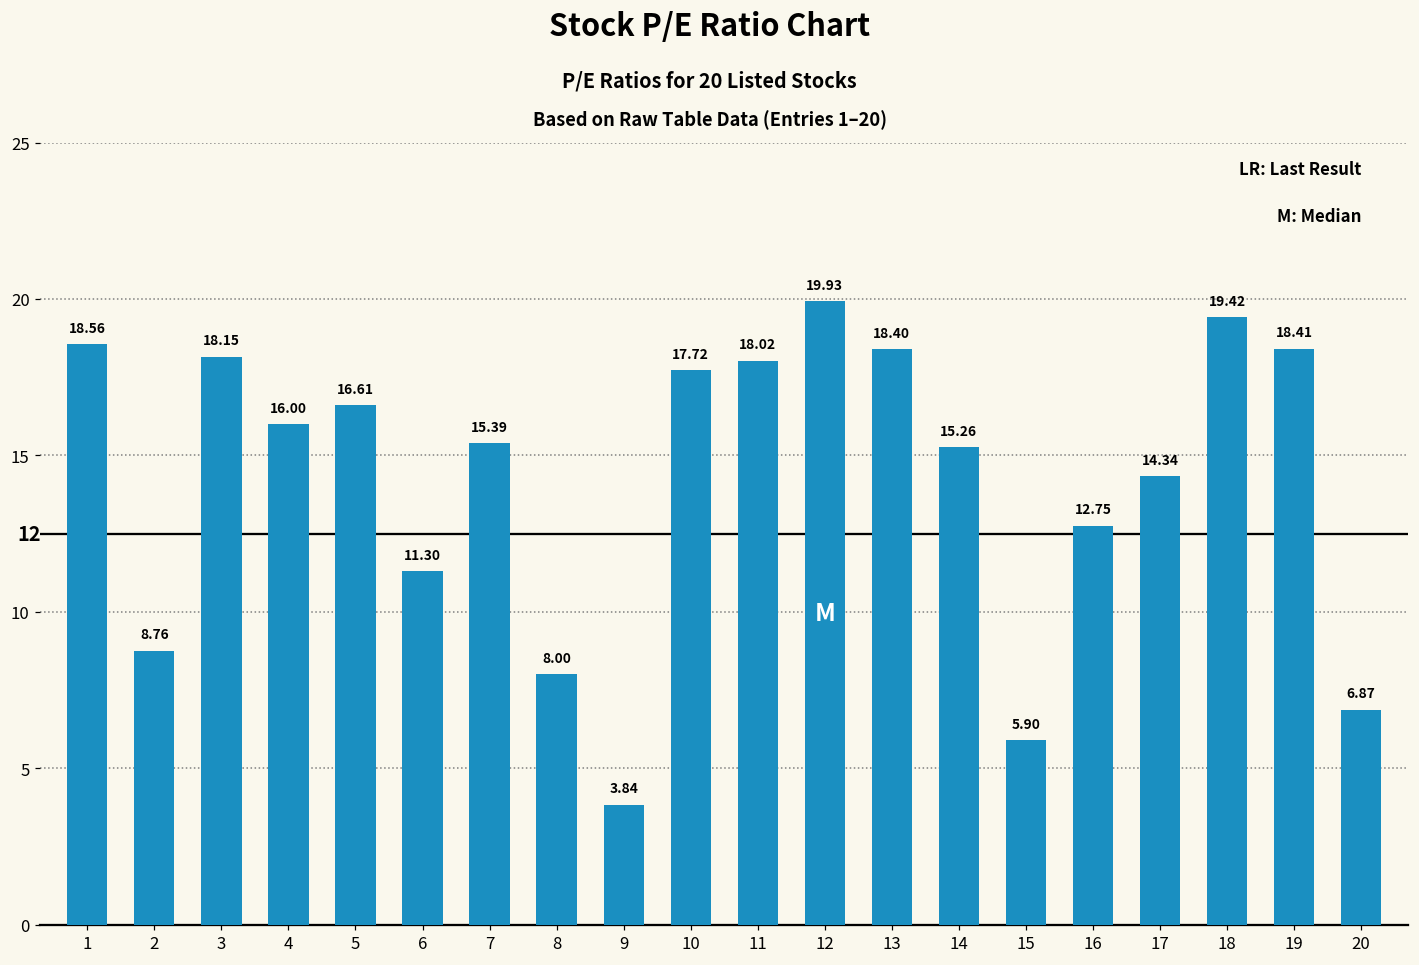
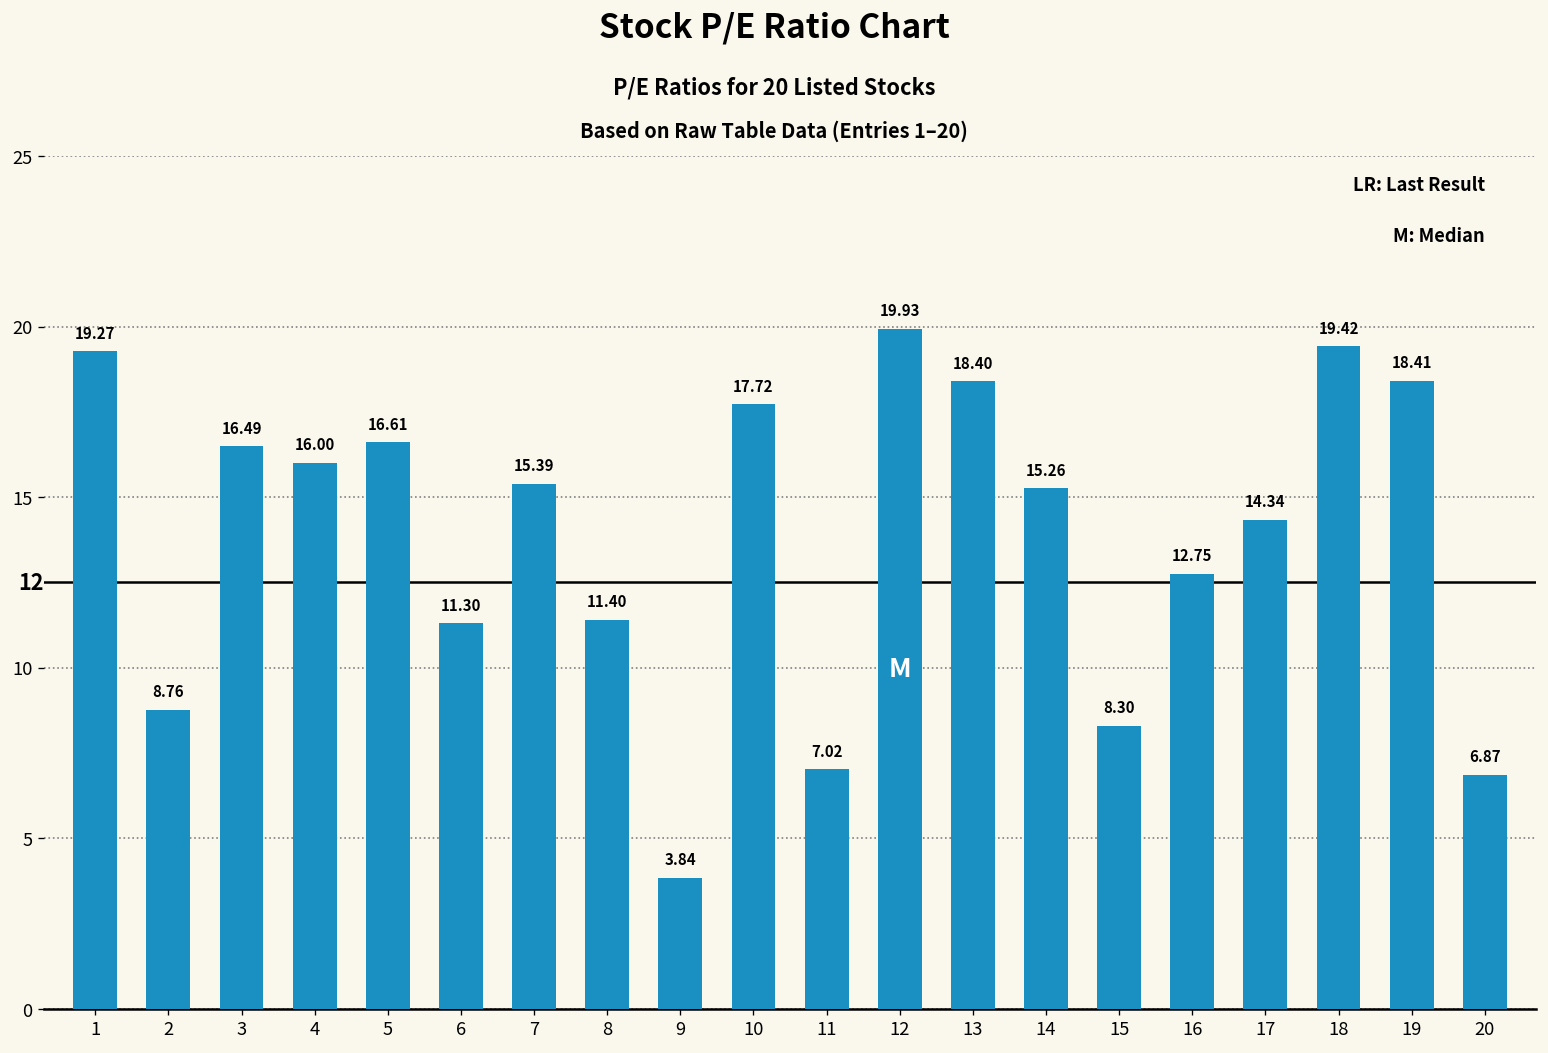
  {
-   "1": 18.56,
+   "1": 19.27,
    "2": 8.76,
-   "3": 18.15,
+   "3": 16.49,
    "4": 16.00,
    "5": 16.61,
    "6": 11.30,
    "7": 15.39,
-   "8": 8.00,
+   "8": 11.40,
    "9": 3.84,
    "10": 17.72,
-   "11": 18.02,
+   "11": 7.02,
    "12": 19.93,
    "13": 18.40,
    "14": 15.26,
-   "15": 5.90,
+   "15": 8.30,
    "16": 12.75,
    "17": 14.34,
    "18": 19.42,
    "19": 18.41,
    "20": 6.87
  }
